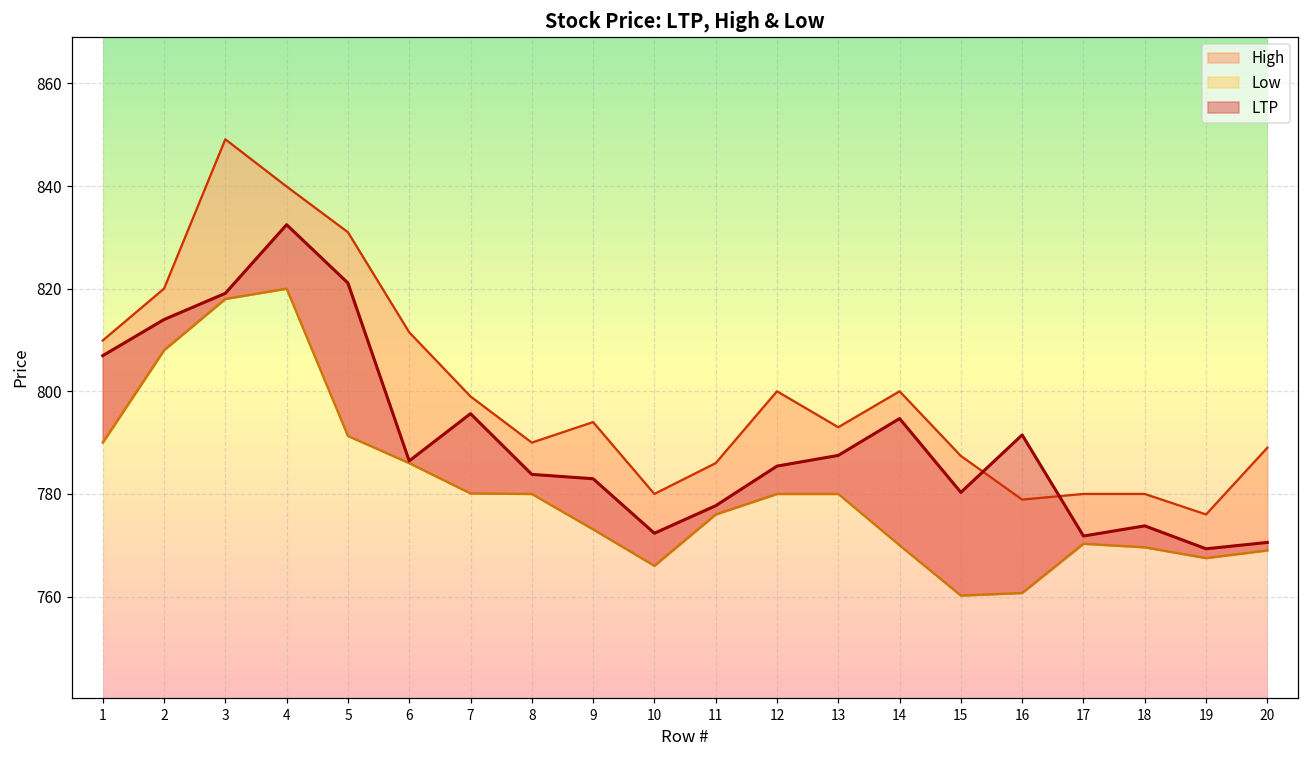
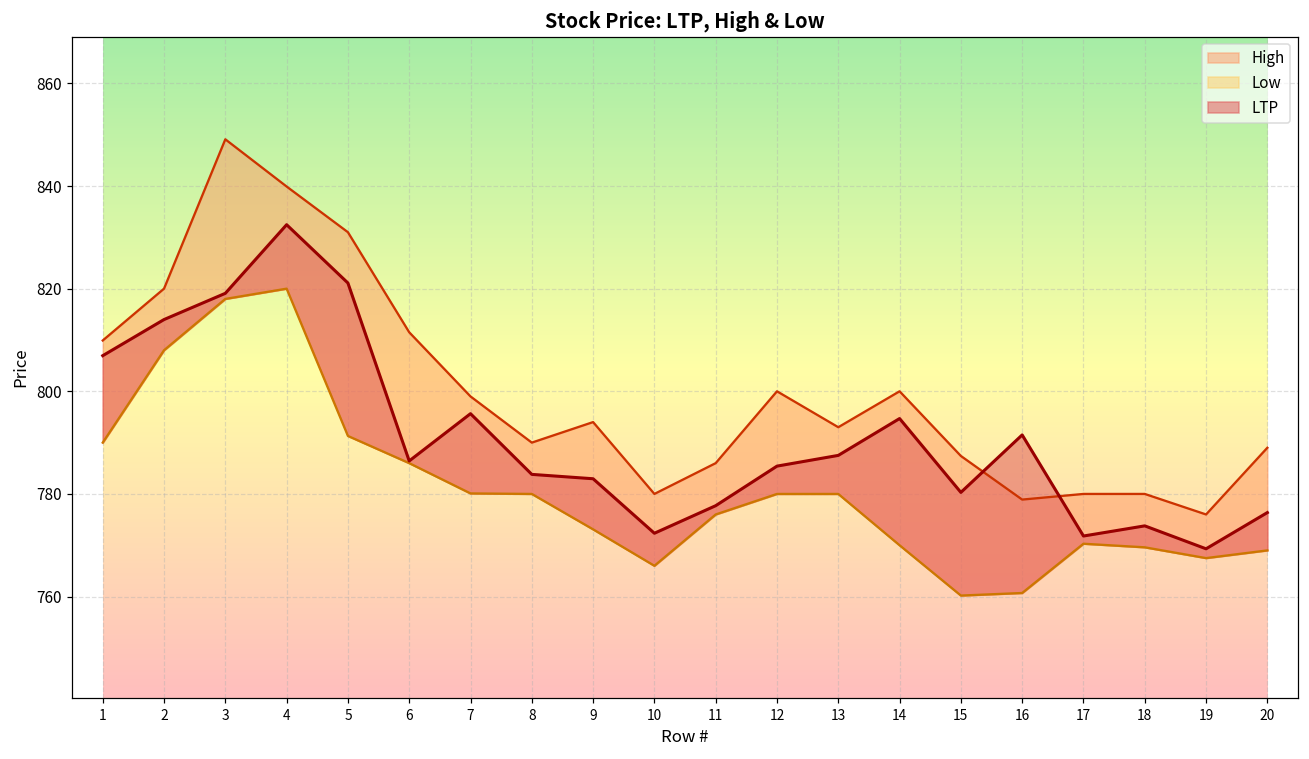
  {
    "LTP": {
      "1": 807,
      "2": 814,
      "3": 819,
      "4": 832,
      "5": 821,
      "7": 796,
      "8": 784,
      "9": 783,
      "10": 772,
      "11": 778,
      "12": 785,
      "13": 788,
      "14": 795,
      "15": 780,
      "16": 792,
      "17": 772,
      "18": 774,
      "19": 769,
-     "20": 771
+     "20": 776
    }
  }
